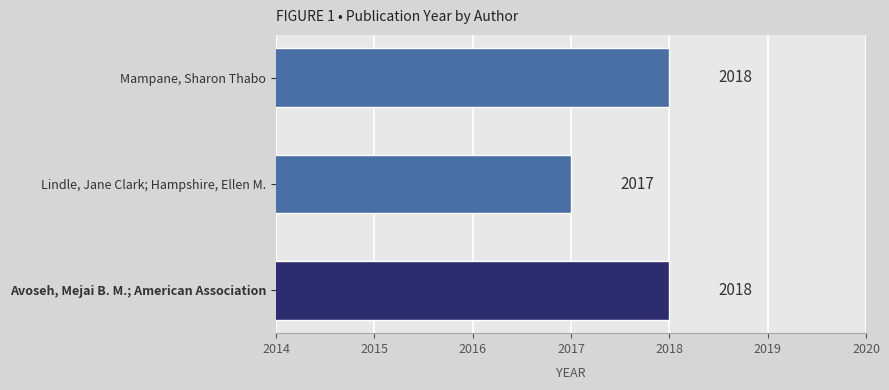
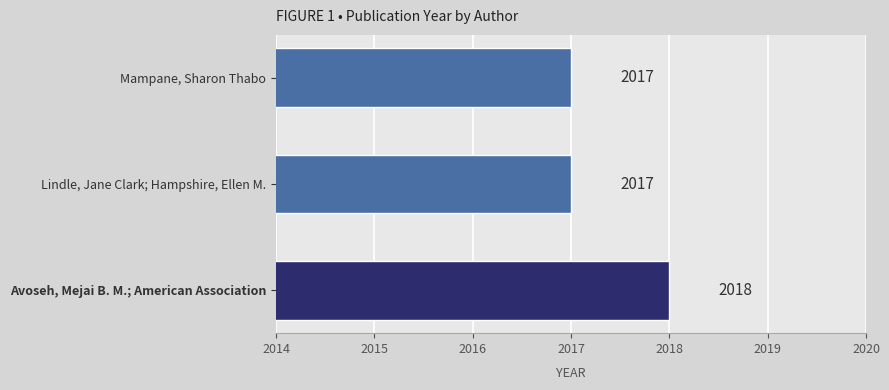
  {
-   "Mampane, Sharon Thabo": 2018
+   "Mampane, Sharon Thabo": 2017
  }
